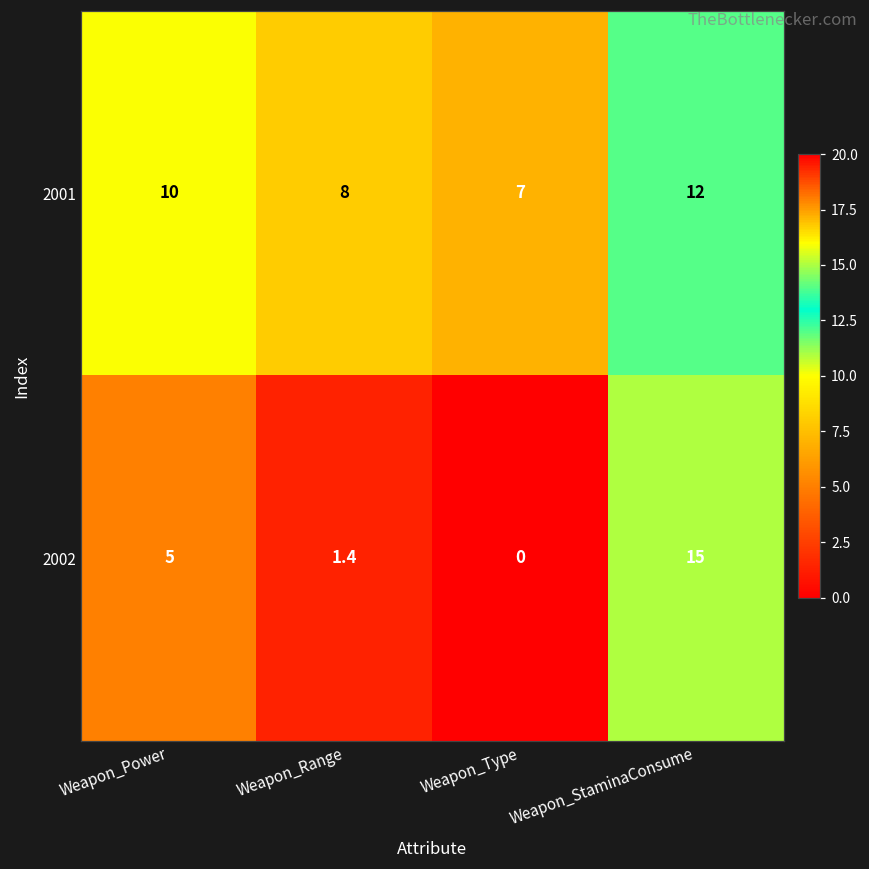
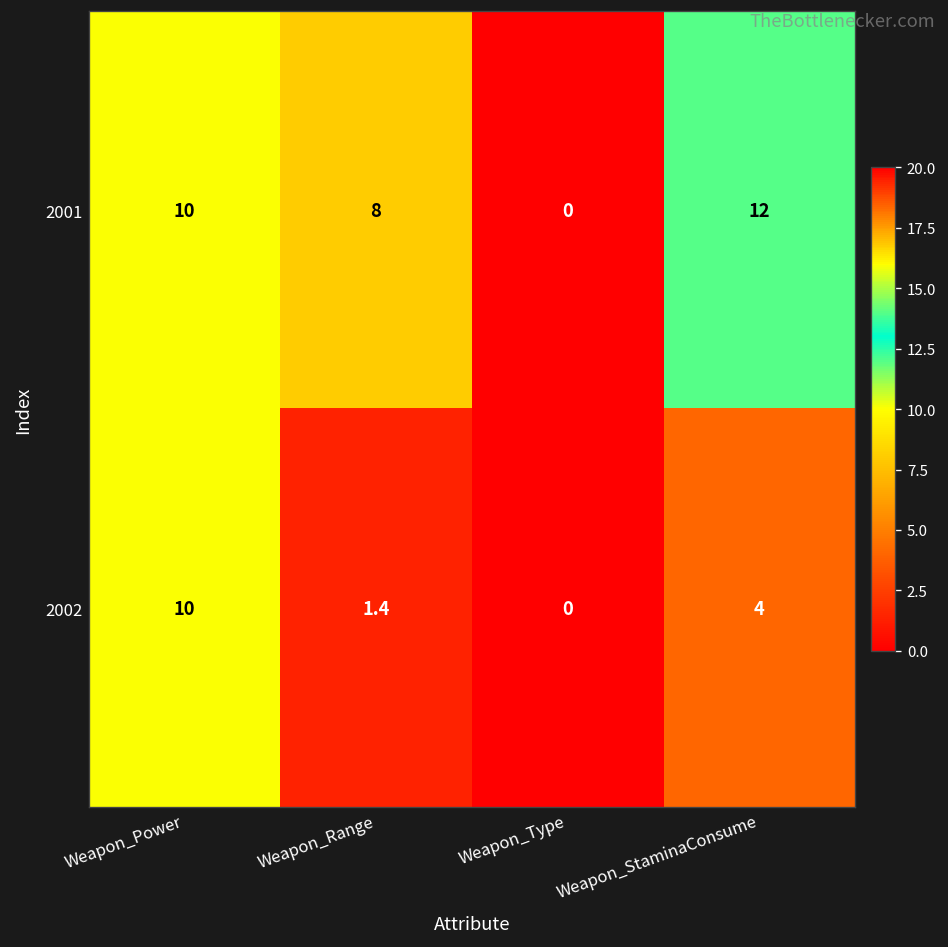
  {
    "2001": {
      "Weapon_Power": 10,
      "Weapon_Range": 8,
-     "Weapon_Type": 7,
+     "Weapon_Type": 0,
      "Weapon_StaminaConsume": 12
    },
    "2002": {
-     "Weapon_Power": 5,
+     "Weapon_Power": 10,
      "Weapon_Range": 1.4,
      "Weapon_Type": 0,
-     "Weapon_StaminaConsume": 15
+     "Weapon_StaminaConsume": 4
    }
  }
